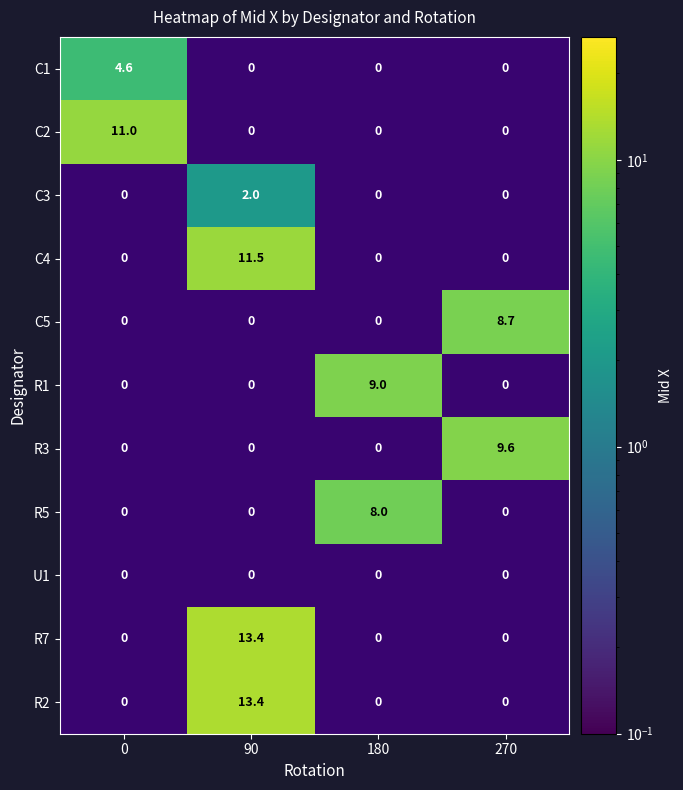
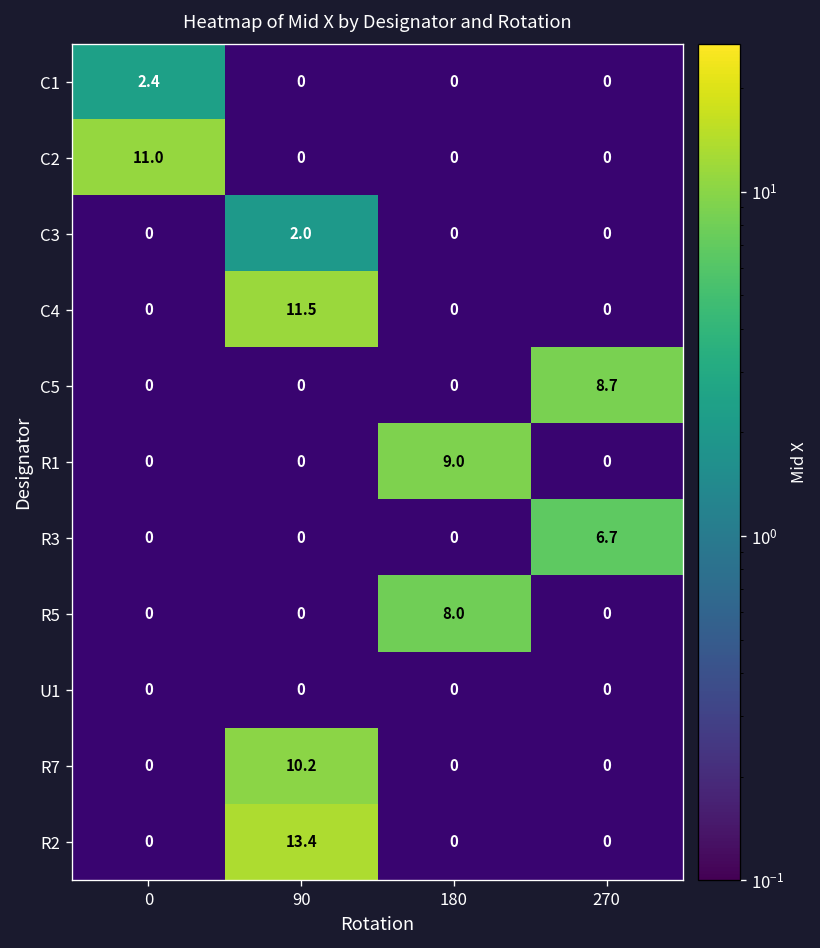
  {
    "C1": {
-     "0": 4.6,
+     "0": 2.4,
      "90": 0,
      "180": 0,
      "270": 0
    },
    "C2": {
      "0": 11.0,
      "90": 0,
      "180": 0,
      "270": 0
    },
    "C3": {
      "0": 0,
      "90": 2.0,
      "180": 0,
      "270": 0
    },
    "C4": {
      "0": 0,
      "90": 11.5,
      "180": 0,
      "270": 0
    },
    "C5": {
      "0": 0,
      "90": 0,
      "180": 0,
      "270": 8.7
    },
    "R1": {
      "0": 0,
      "90": 0,
      "180": 9.0,
      "270": 0
    },
    "R3": {
      "0": 0,
      "90": 0,
      "180": 0,
-     "270": 9.6
+     "270": 6.7
    },
    "R5": {
      "0": 0,
      "90": 0,
      "180": 8.0,
      "270": 0
    },
    "U1": {
      "0": 0,
      "90": 0,
      "180": 0,
      "270": 0
    },
    "R7": {
      "0": 0,
-     "90": 13.4,
+     "90": 10.2,
      "180": 0,
      "270": 0
    },
    "R2": {
      "0": 0,
      "90": 13.4,
      "180": 0,
      "270": 0
    }
  }
